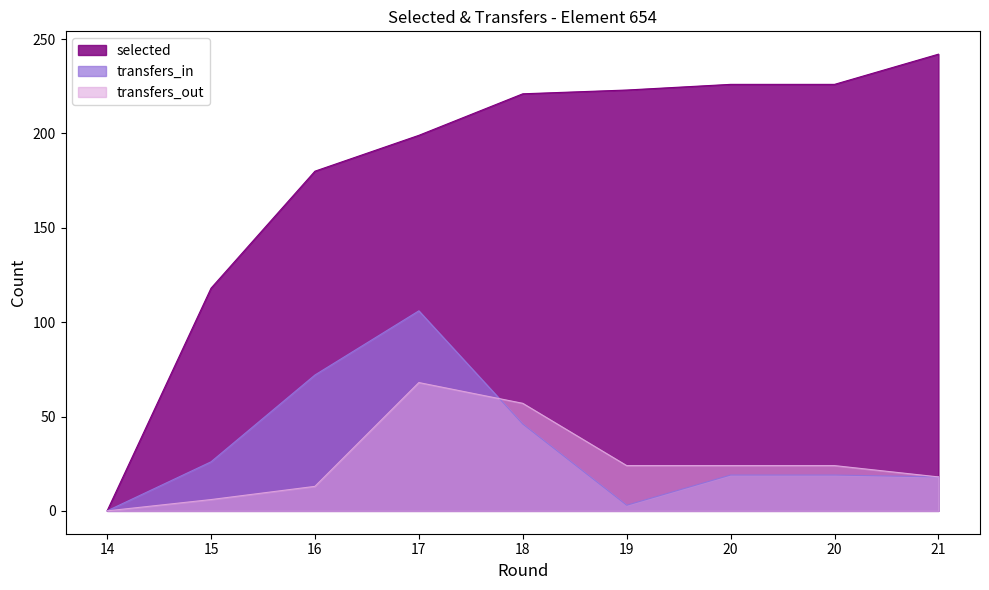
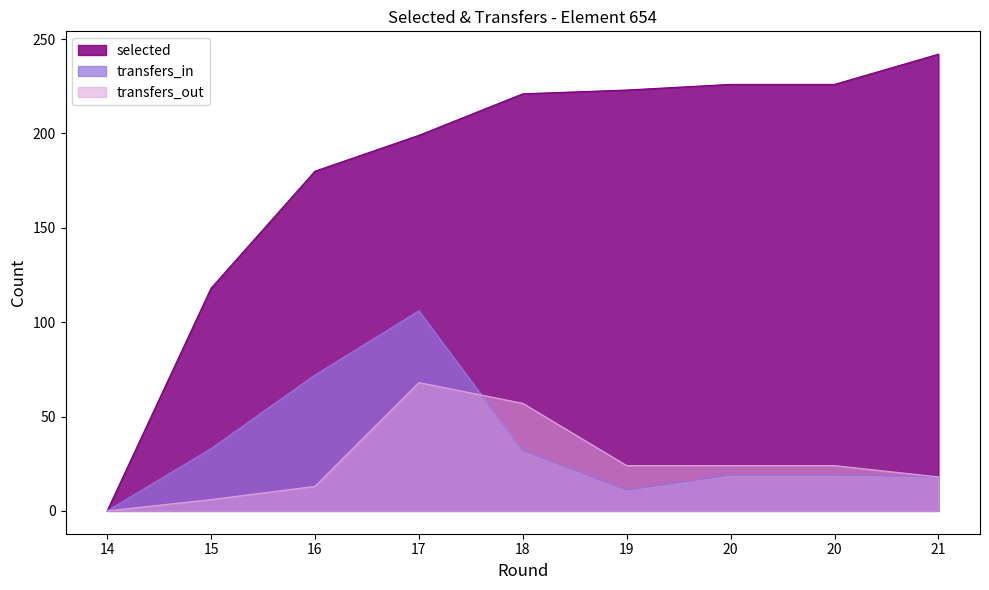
  {
    "selected": {
      "15": 118,
      "16": 180,
      "17": 199,
      "18": 221,
      "19": 223,
      "21": 242
    },
    "transfers_in": {
-     "15": 26,
+     "15": 33,
      "16": 72,
      "17": 106,
-     "18": 46,
-     "19": 3
+     "18": 32,
+     "19": 11
    },
    "transfers_out": {
      "15": 6,
      "16": 13,
      "17": 68,
      "18": 57,
      "19": 24
    }
  }
